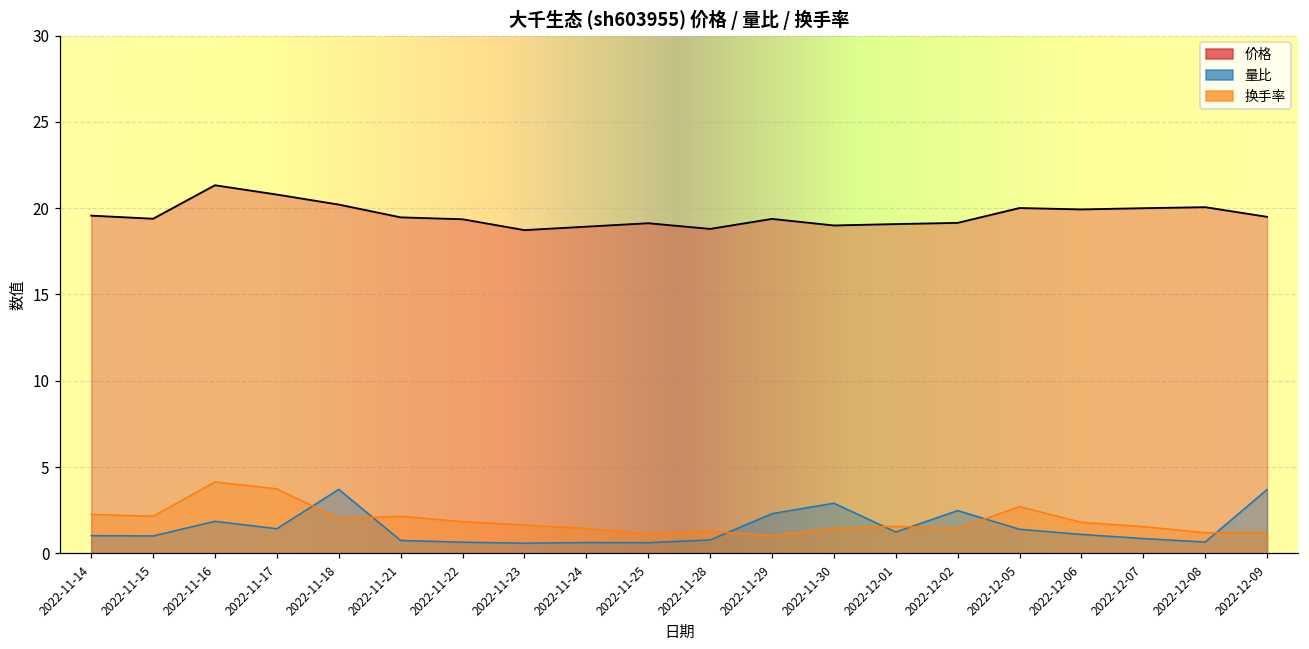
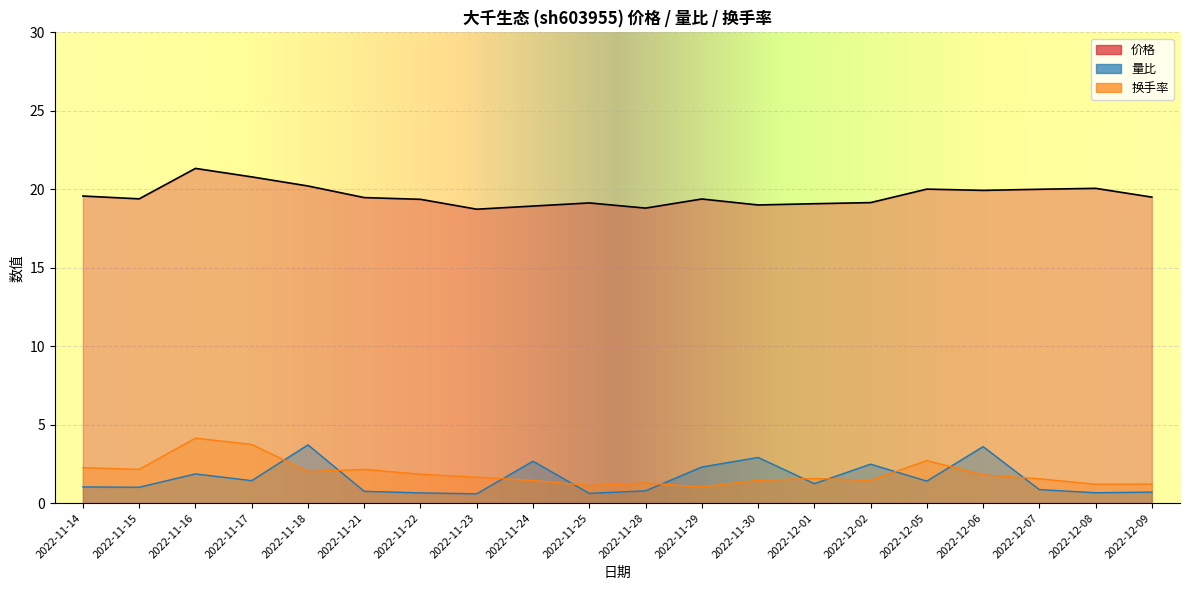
  {
    "量比": {
      "2022-11-14": 1.0,
      "2022-11-15": 1.0,
      "2022-11-16": 1.9,
      "2022-11-17": 1.4,
      "2022-11-18": 3.7,
      "2022-11-21": 0.8,
      "2022-11-22": 0.7,
      "2022-11-23": 0.6,
-     "2022-11-24": 0.6,
+     "2022-11-24": 2.7,
      "2022-11-25": 0.6,
      "2022-11-28": 0.8,
      "2022-11-29": 2.3,
      "2022-11-30": 2.9,
      "2022-12-01": 1.2,
      "2022-12-02": 2.5,
      "2022-12-05": 1.4,
-     "2022-12-06": 1.1,
+     "2022-12-06": 3.6,
      "2022-12-07": 0.9,
      "2022-12-08": 0.7,
-     "2022-12-09": 3.7
+     "2022-12-09": 0.7
    }
  }
